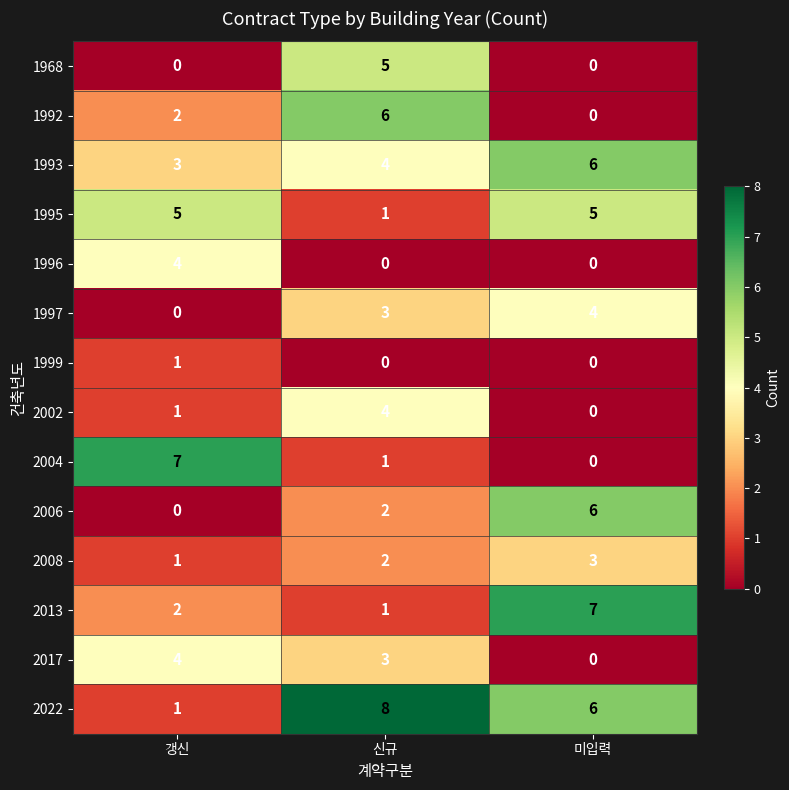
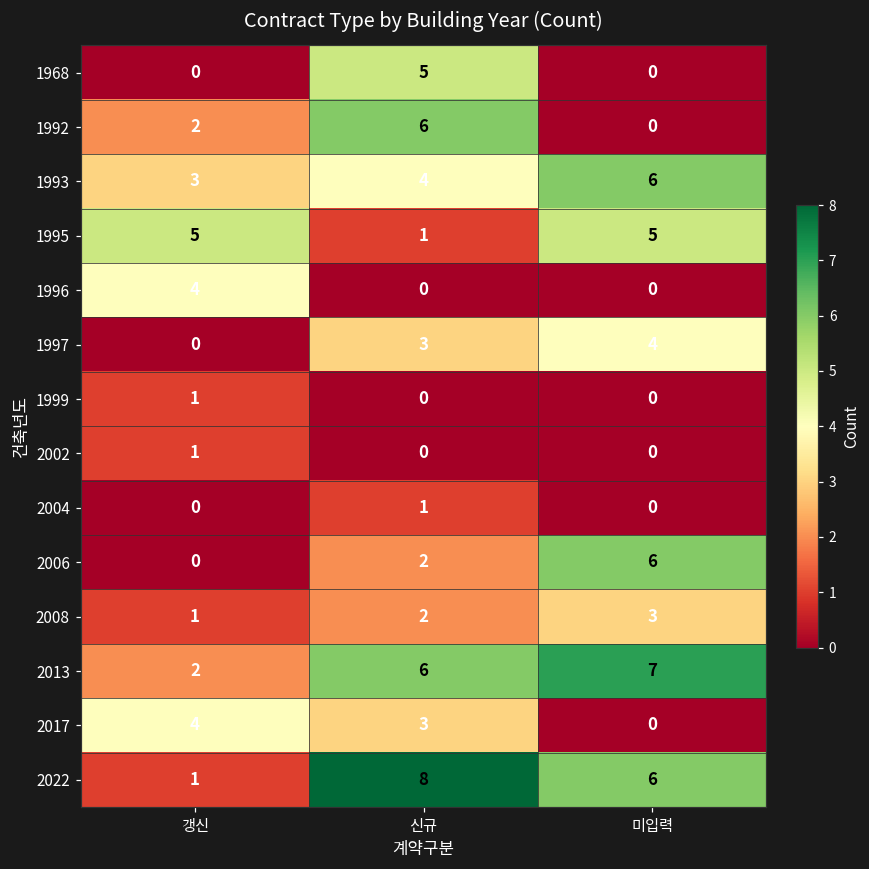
  {
    "1968": {
      "갱신": 0,
      "신규": 5,
      "미입력": 0
    },
    "1992": {
      "갱신": 2,
      "신규": 6,
      "미입력": 0
    },
    "1993": {
      "갱신": 3,
      "신규": 4,
      "미입력": 6
    },
    "1995": {
      "갱신": 5,
      "신규": 1,
      "미입력": 5
    },
    "1996": {
      "갱신": 4,
      "신규": 0,
      "미입력": 0
    },
    "1997": {
      "갱신": 0,
      "신규": 3,
      "미입력": 4
    },
    "1999": {
      "갱신": 1,
      "신규": 0,
      "미입력": 0
    },
    "2002": {
      "갱신": 1,
-     "신규": 4,
+     "신규": 0,
      "미입력": 0
    },
    "2004": {
-     "갱신": 7,
+     "갱신": 0,
      "신규": 1,
      "미입력": 0
    },
    "2006": {
      "갱신": 0,
      "신규": 2,
      "미입력": 6
    },
    "2008": {
      "갱신": 1,
      "신규": 2,
      "미입력": 3
    },
    "2013": {
      "갱신": 2,
-     "신규": 1,
+     "신규": 6,
      "미입력": 7
    },
    "2017": {
      "갱신": 4,
      "신규": 3,
      "미입력": 0
    },
    "2022": {
      "갱신": 1,
      "신규": 8,
      "미입력": 6
    }
  }
